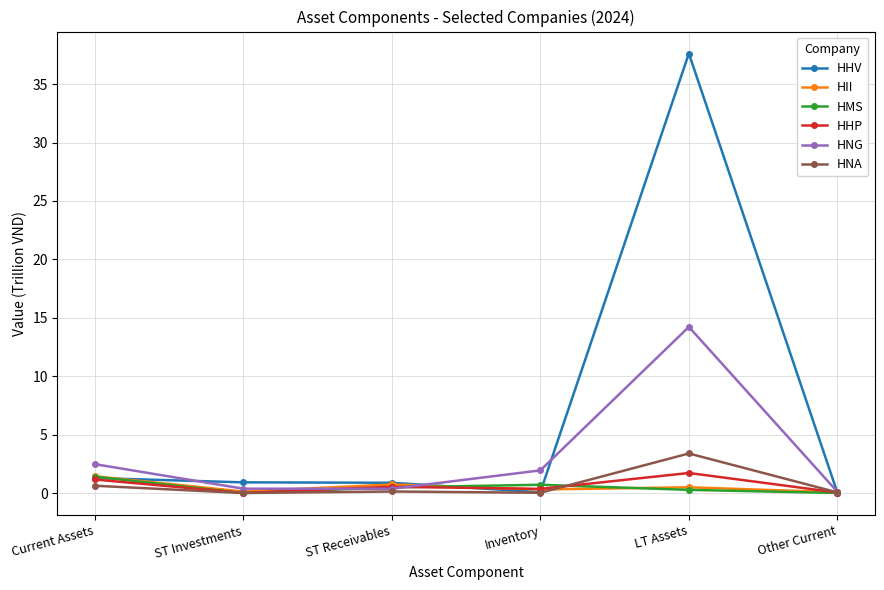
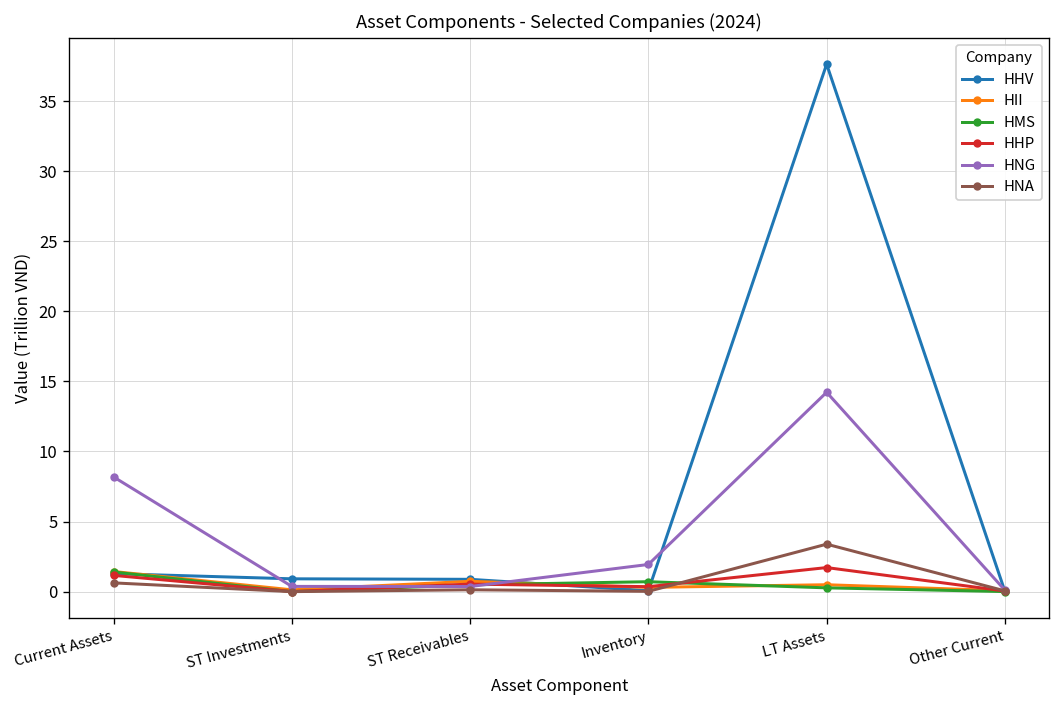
  {
    "HHV": {
      "ST Investments": 0.9,
      "LT Assets": 37.6
    },
    "HII": {
      "LT Assets": 0.5
    },
    "HMS": {
      "Inventory": 0.7,
      "LT Assets": 0.3
    },
    "HHP": {
      "LT Assets": 1.7
    },
    "HNG": {
-     "Current Assets": 2.5,
+     "Current Assets": 8.2,
      "ST Investments": 0.4,
      "Inventory": 1.9,
      "LT Assets": 14.2
    },
    "HNA": {
      "Current Assets": 0.6,
      "ST Receivables": 0.1,
      "LT Assets": 3.4
    }
  }
